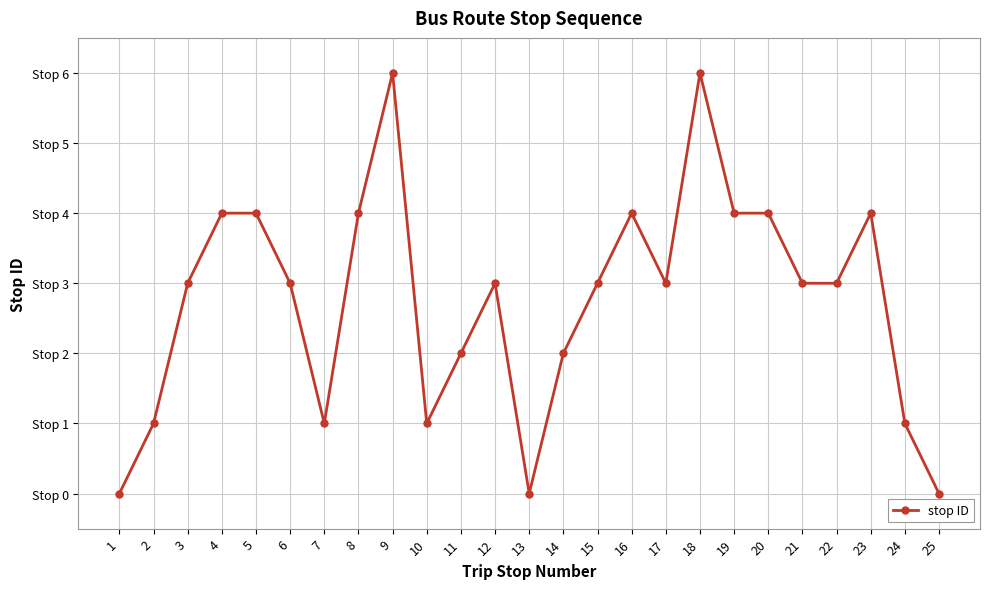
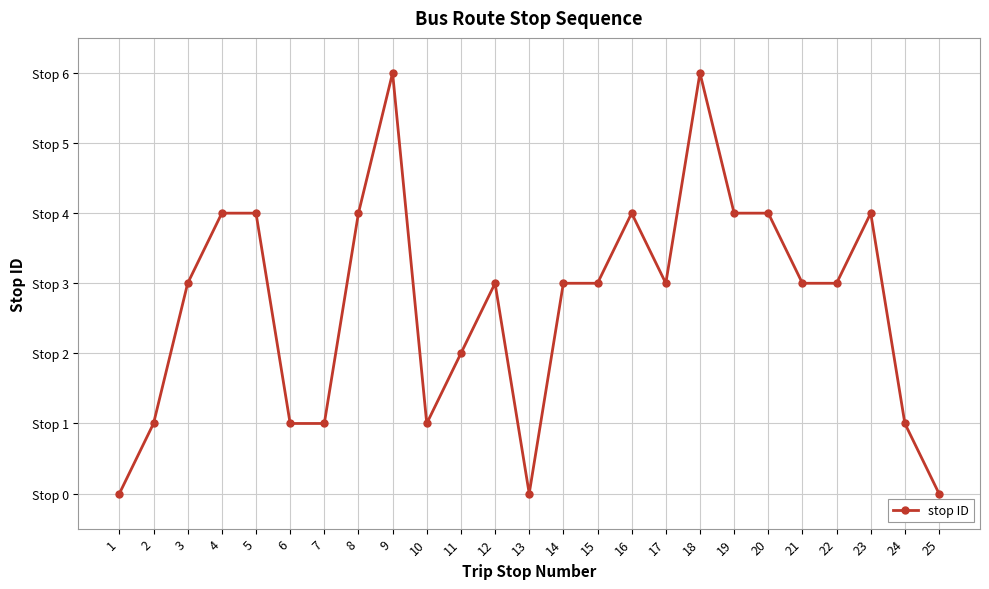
  {
    "1": "Stop 0",
    "2": "Stop 1",
    "3": "Stop 3",
    "4": "Stop 4",
    "5": "Stop 4",
-   "6": "Stop 3",
+   "6": "Stop 1",
    "7": "Stop 1",
    "8": "Stop 4",
    "9": "Stop 6",
    "10": "Stop 1",
    "11": "Stop 2",
    "12": "Stop 3",
    "13": "Stop 0",
-   "14": "Stop 2",
+   "14": "Stop 3",
    "15": "Stop 3",
    "16": "Stop 4",
    "17": "Stop 3",
    "18": "Stop 6",
    "19": "Stop 4",
    "20": "Stop 4",
    "21": "Stop 3",
    "22": "Stop 3",
    "23": "Stop 4",
    "24": "Stop 1",
    "25": "Stop 0"
  }
